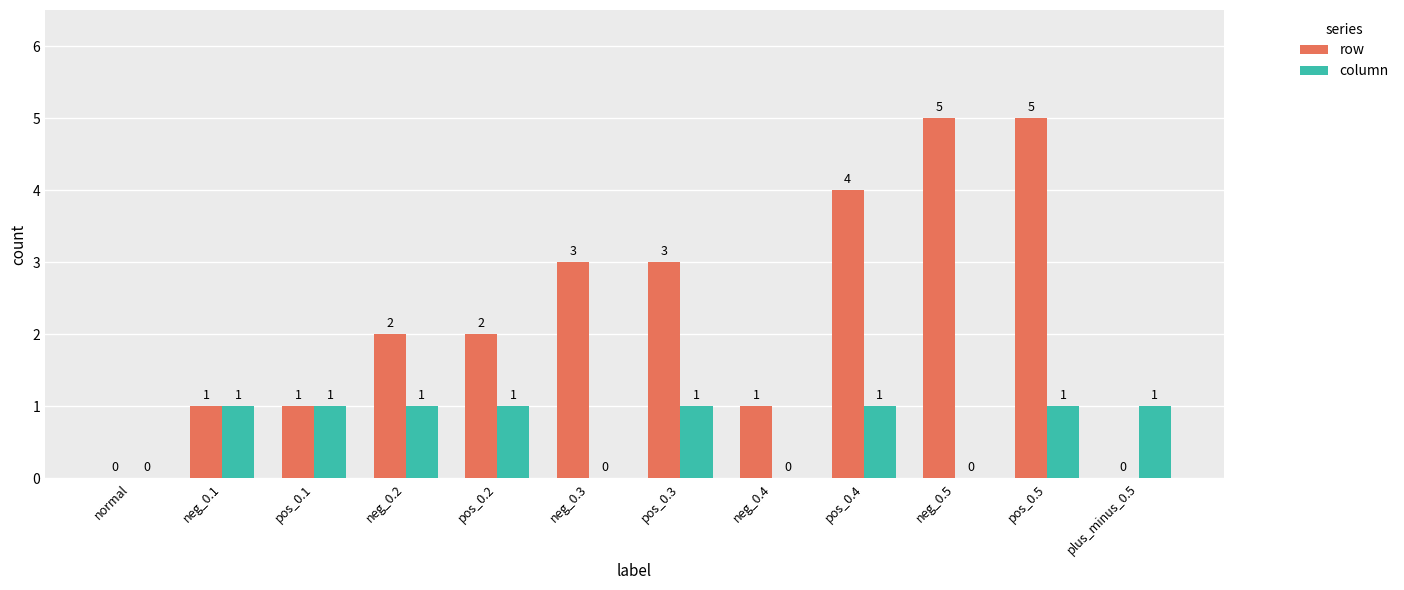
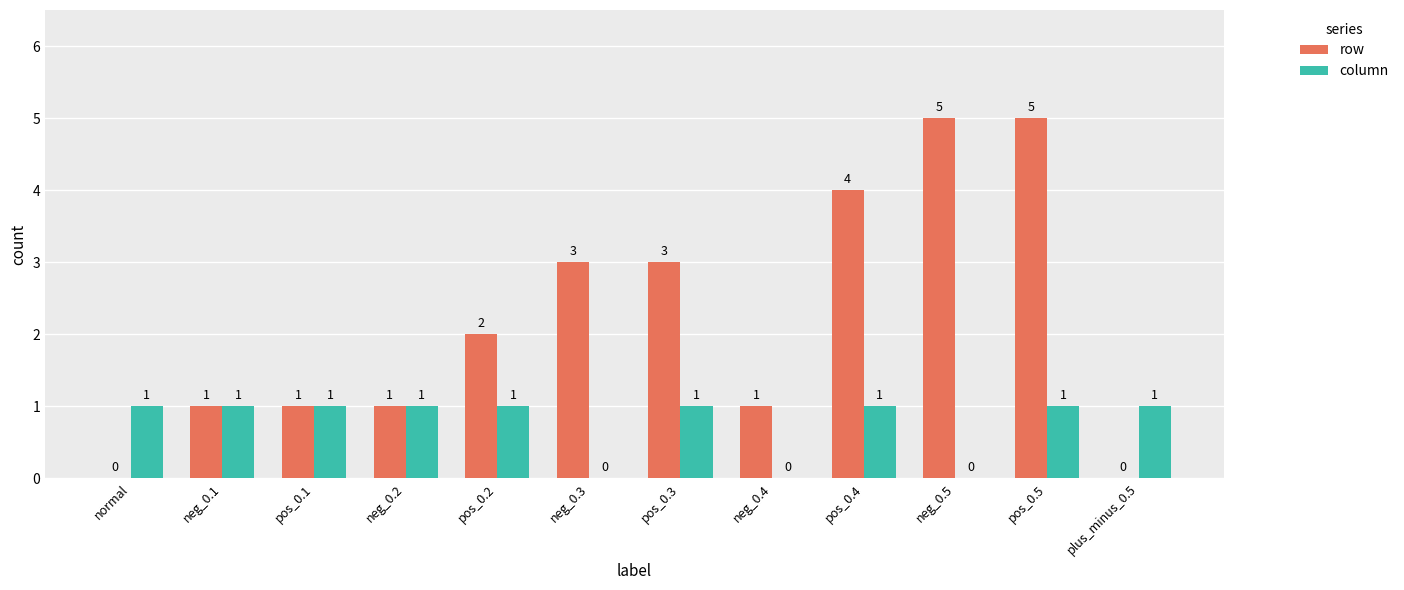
  {
    "row": {
      "normal": 0,
      "neg_0.1": 1,
      "pos_0.1": 1,
-     "neg_0.2": 2,
+     "neg_0.2": 1,
      "pos_0.2": 2,
      "neg_0.3": 3,
      "pos_0.3": 3,
      "neg_0.4": 1,
      "pos_0.4": 4,
      "neg_0.5": 5,
      "pos_0.5": 5,
      "plus_minus_0.5": 0
    },
    "column": {
-     "normal": 0,
+     "normal": 1,
      "neg_0.1": 1,
      "pos_0.1": 1,
      "neg_0.2": 1,
      "pos_0.2": 1,
      "neg_0.3": 0,
      "pos_0.3": 1,
      "neg_0.4": 0,
      "pos_0.4": 1,
      "neg_0.5": 0,
      "pos_0.5": 1,
      "plus_minus_0.5": 1
    }
  }
